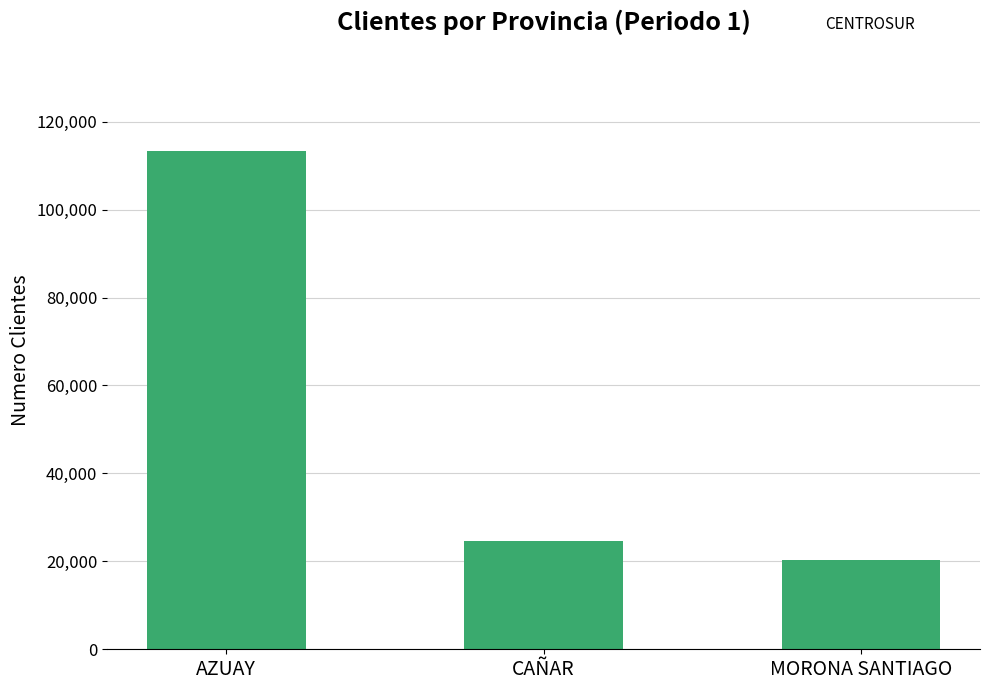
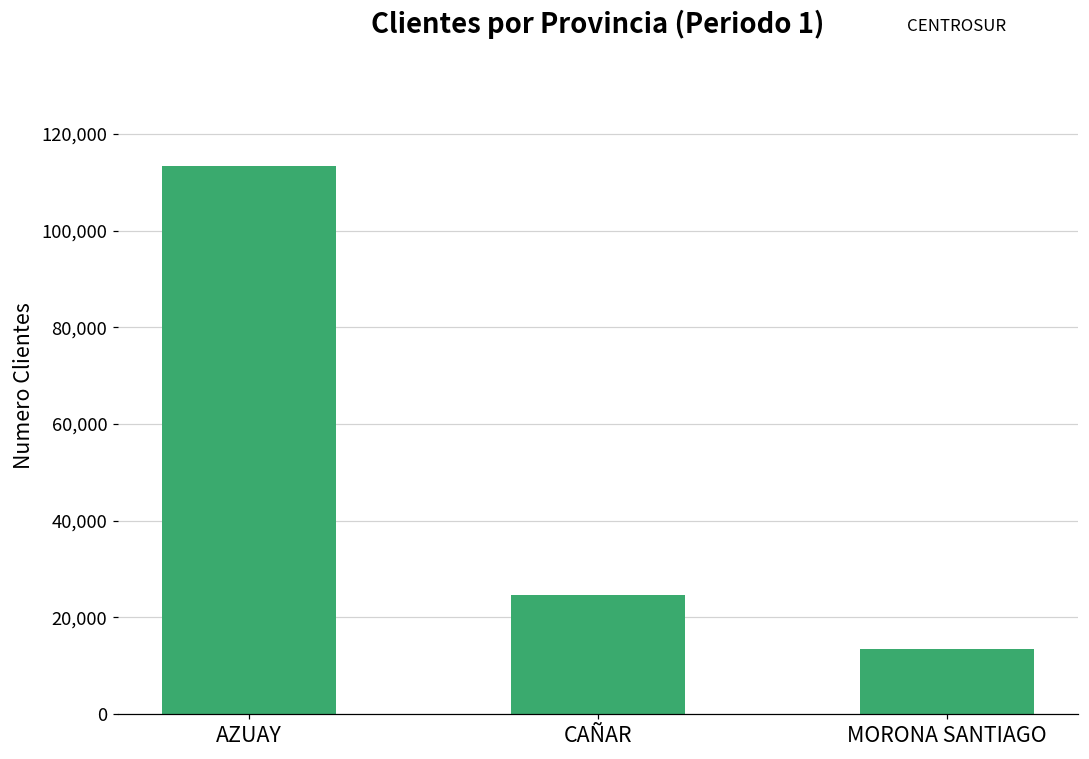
  {
    "AZUAY": "113,000",
    "CAÑAR": "25,000",
-   "MORONA SANTIAGO": "20,000"
+   "MORONA SANTIAGO": "13,000"
  }
